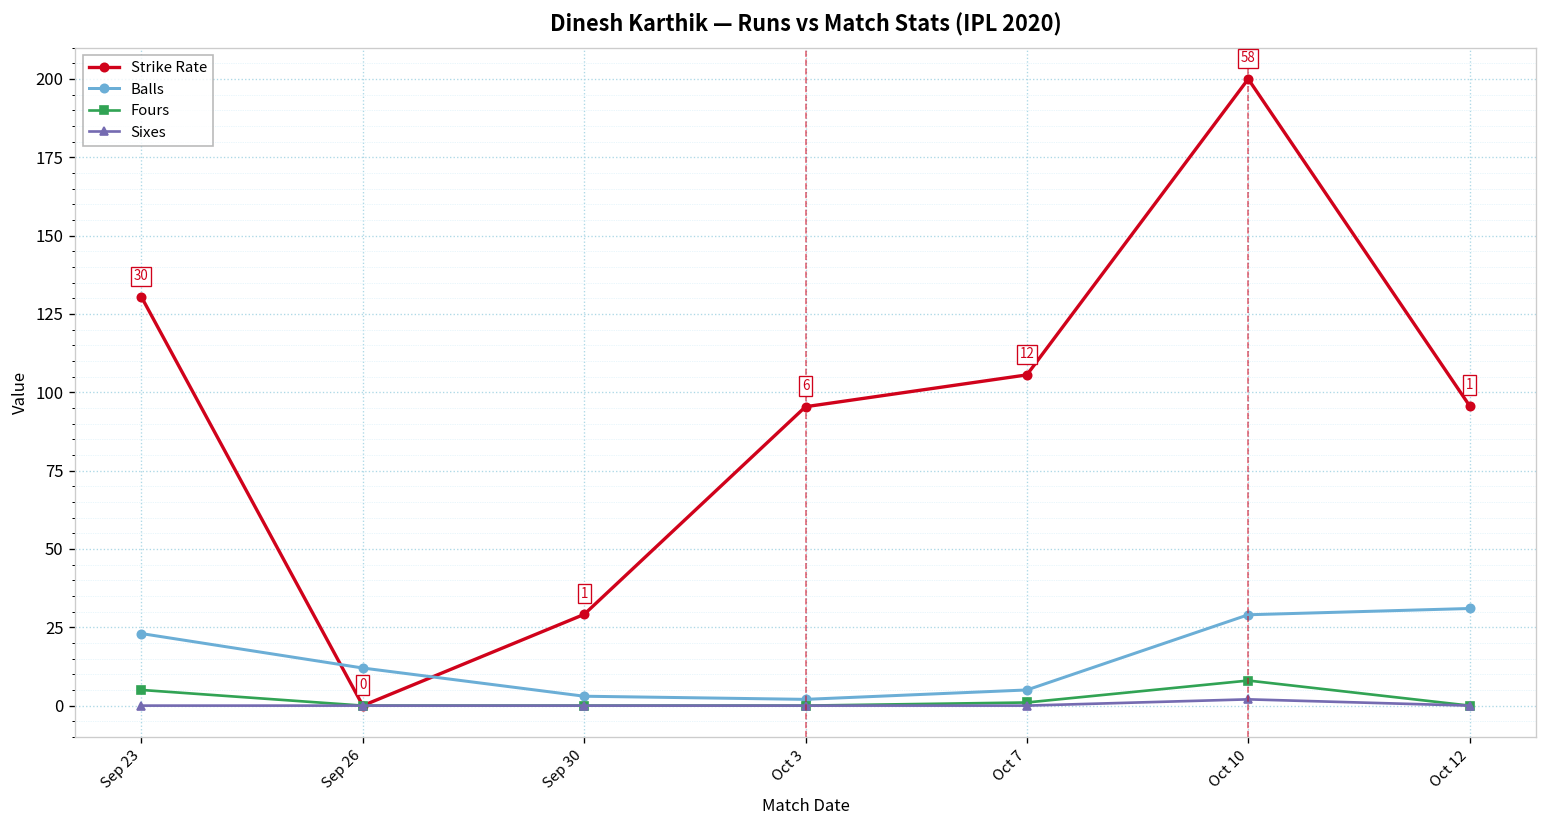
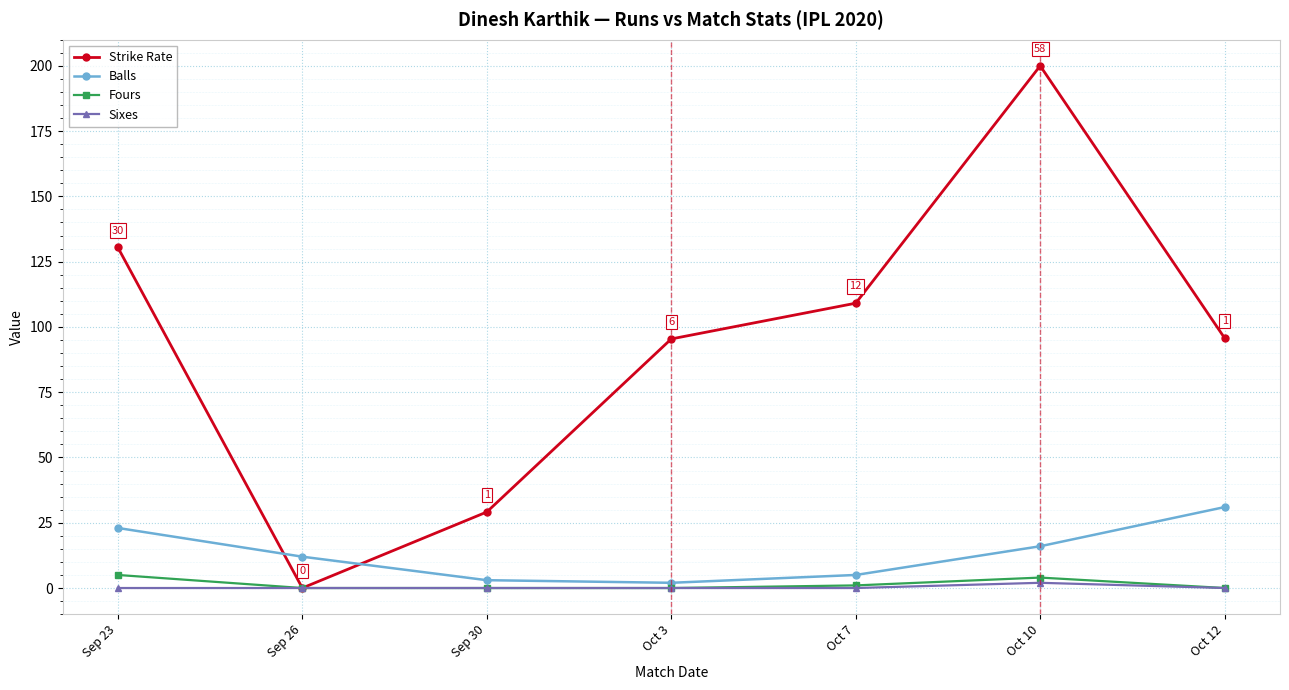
  {
    "Strike Rate": {
-     "Oct 7": 106
+     "Oct 7": 109
    },
    "Balls": {
      "Sep 23": 23,
      "Sep 30": 3,
      "Oct 3": 2,
      "Oct 7": 5,
-     "Oct 10": 29,
+     "Oct 10": 16,
      "Oct 12": 31
    },
    "Fours": {
      "Sep 23": 5,
      "Oct 7": 1,
-     "Oct 10": 8
+     "Oct 10": 4
    },
    "Sixes": {
      "Sep 23": 0,
      "Oct 7": 0,
      "Oct 10": 2
    }
  }
